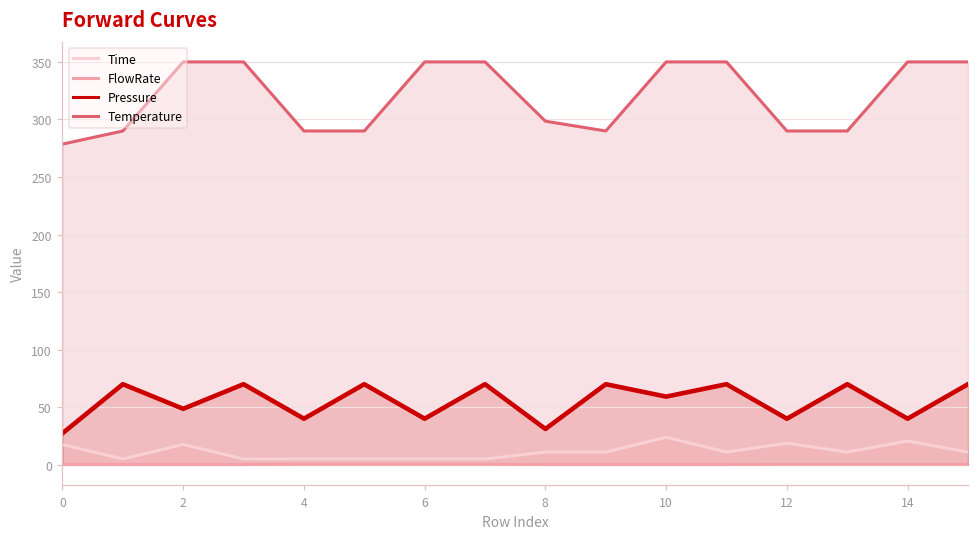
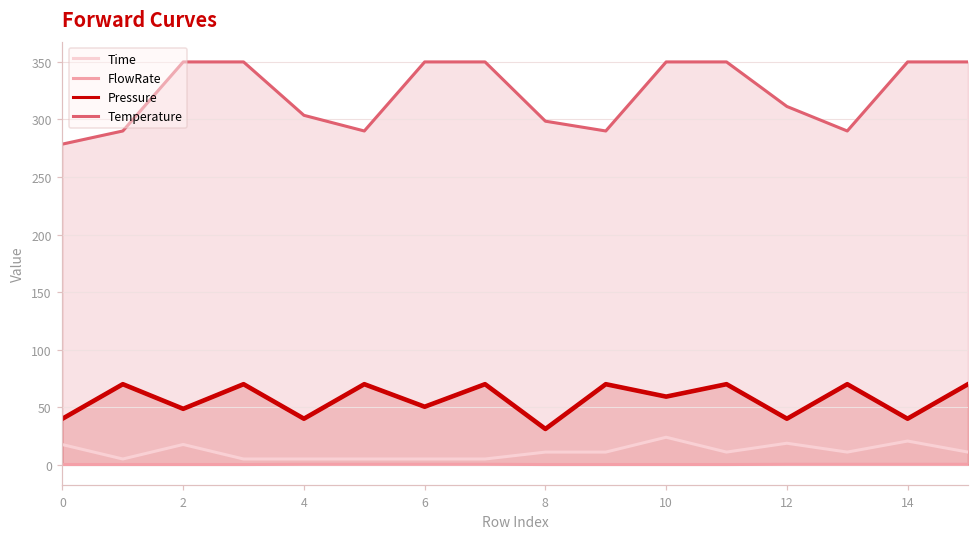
  {
    "Time": {
      "0": 18,
      "2": 18,
      "4": 5,
      "6": 5,
      "8": 11,
      "10": 24,
      "12": 19,
      "14": 21
    },
    "FlowRate": {
      "0": 0,
      "2": 0,
      "4": 0,
      "6": 0,
      "8": 0,
      "10": 0,
      "12": 0,
      "14": 0
    },
    "Pressure": {
-     "0": 27,
+     "0": 40,
      "2": 49,
      "4": 40,
-     "6": 40,
+     "6": 50,
      "8": 31,
      "10": 59,
      "12": 40,
      "14": 40
    },
    "Temperature": {
      "0": 279,
-     "4": 290,
+     "4": 304,
      "6": 350,
      "8": 299,
      "10": 350,
-     "12": 290,
+     "12": 311,
      "14": 350
    }
  }
